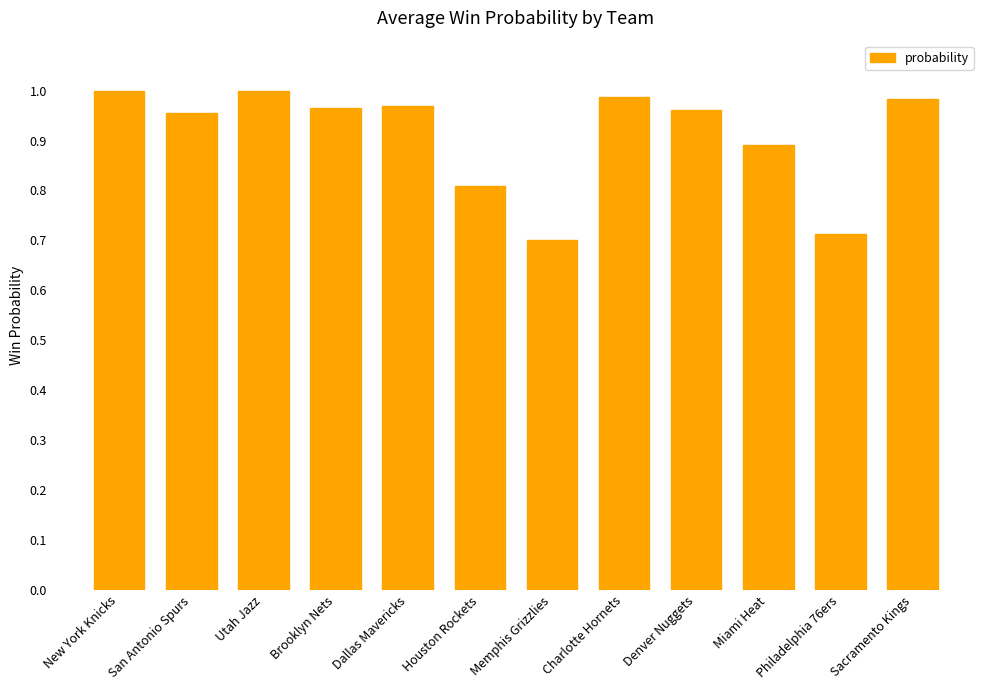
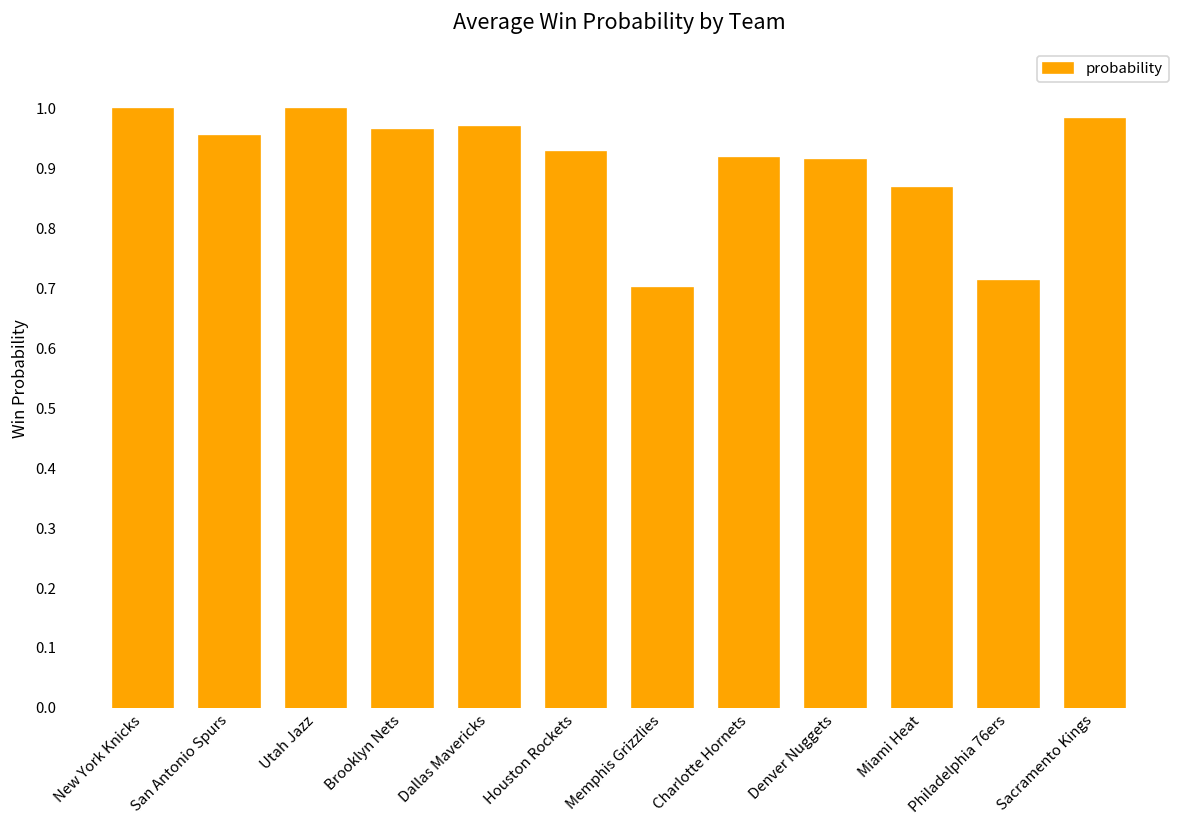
  {
    "New York Knicks": 1.00,
    "San Antonio Spurs": 0.95,
    "Utah Jazz": 1.00,
    "Brooklyn Nets": 0.96,
    "Dallas Mavericks": 0.97,
-   "Houston Rockets": 0.81,
+   "Houston Rockets": 0.93,
    "Memphis Grizzlies": 0.70,
-   "Charlotte Hornets": 0.99,
-   "Denver Nuggets": 0.96,
-   "Miami Heat": 0.89,
+   "Charlotte Hornets": 0.92,
+   "Denver Nuggets": 0.92,
+   "Miami Heat": 0.87,
    "Philadelphia 76ers": 0.71,
    "Sacramento Kings": 0.98
  }
